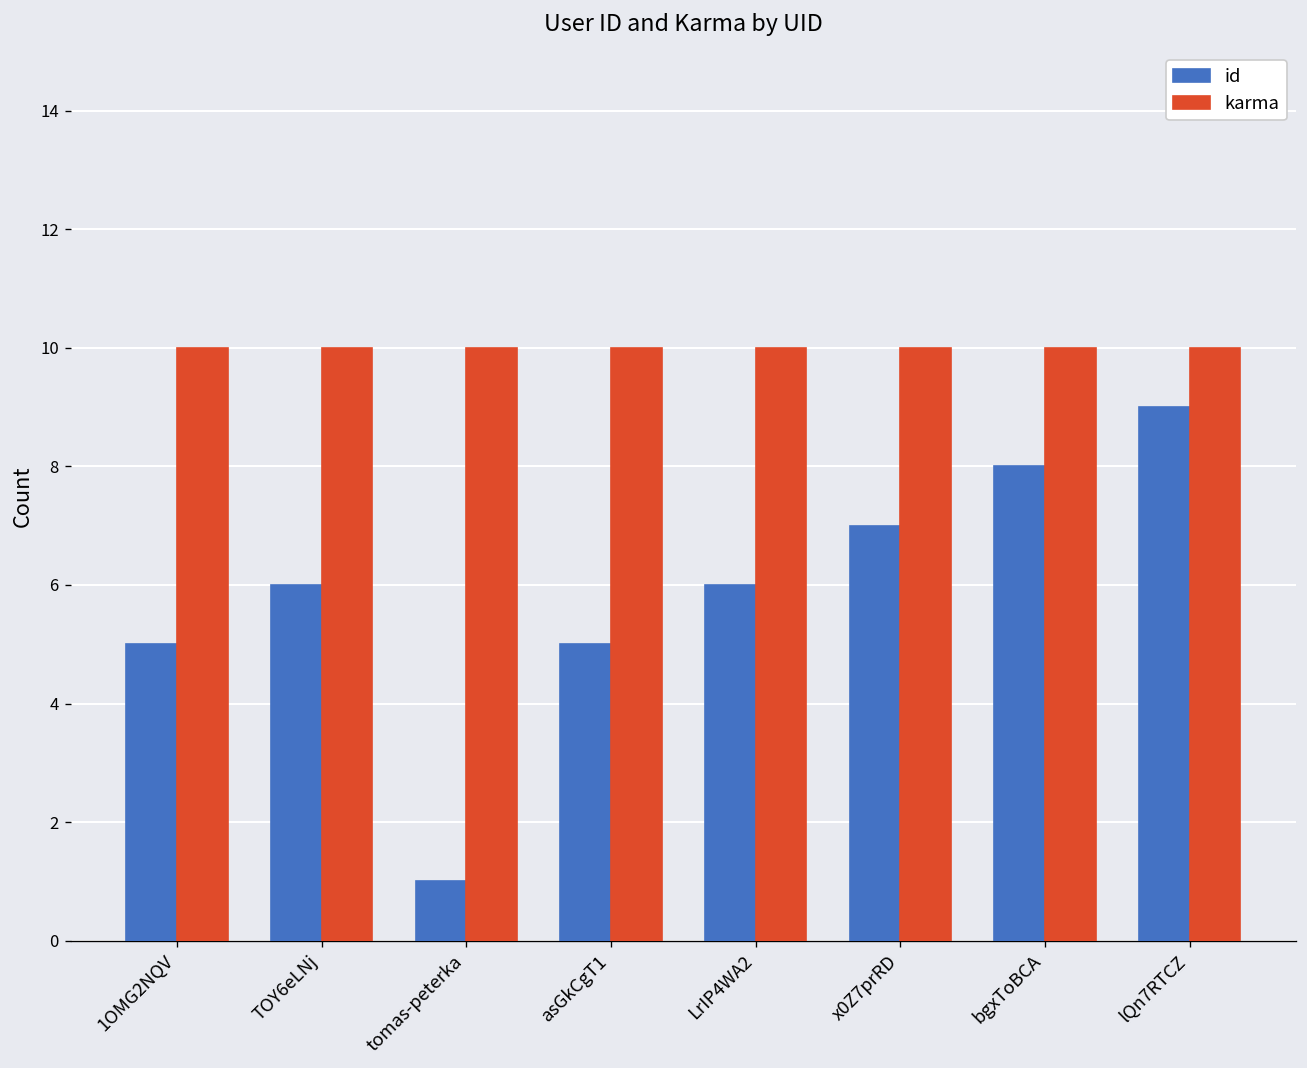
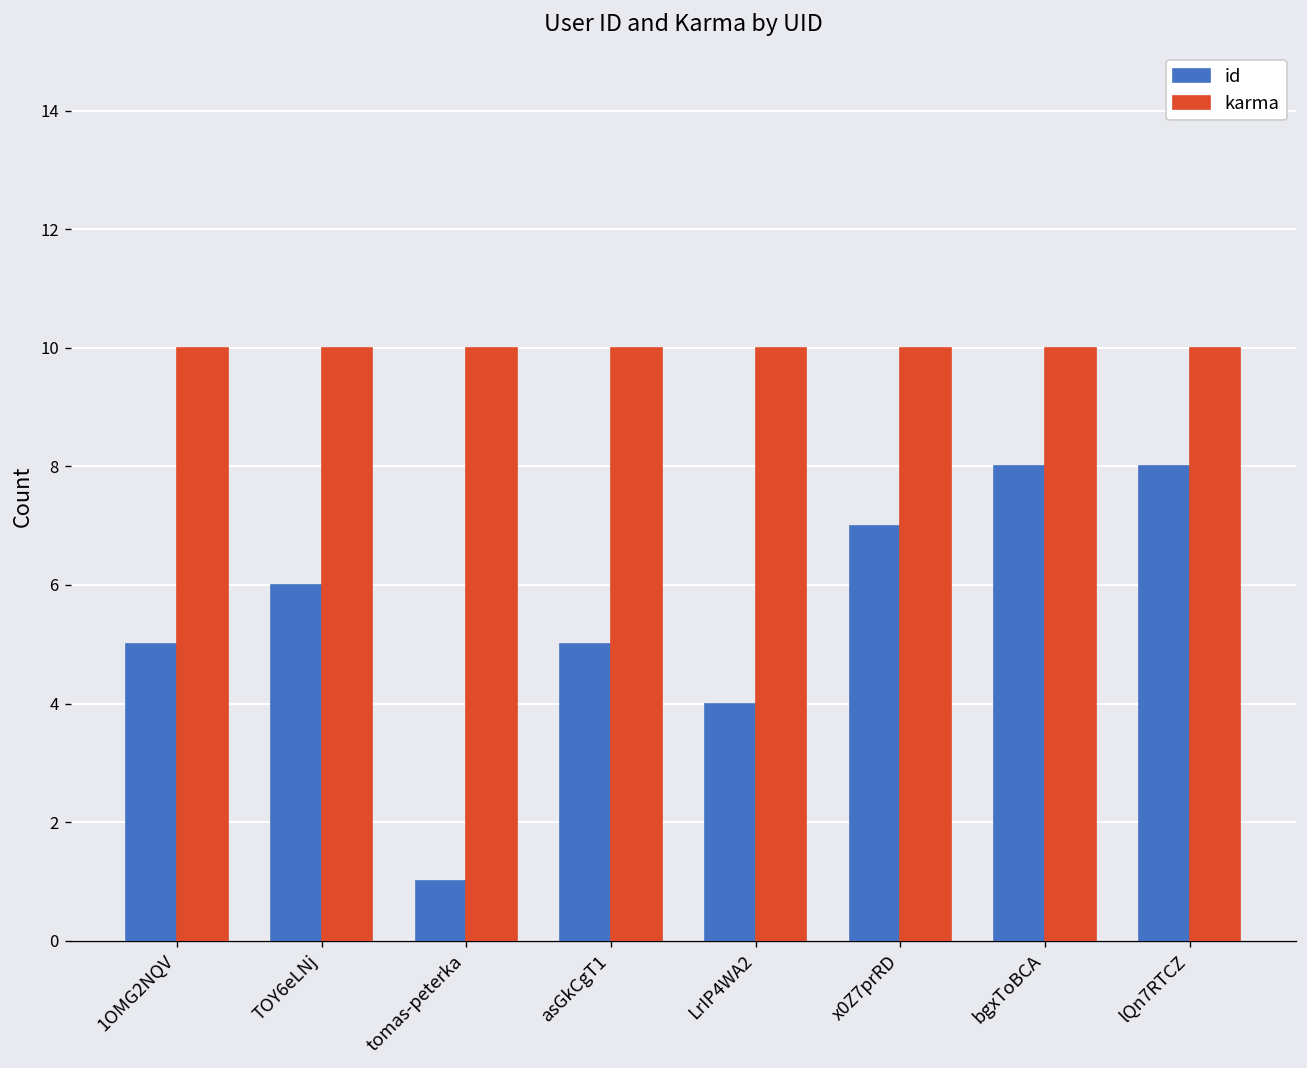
  {
    "id": {
      "1OMG2NQV": 5,
      "TOY6eLNj": 6,
      "tomas-peterka": 1,
      "asGkCgT1": 5,
-     "LrIP4WA2": 6,
+     "LrIP4WA2": 4,
      "x0Z7prRD": 7,
      "bgxToBCA": 8,
-     "lQn7RTCZ": 9
+     "lQn7RTCZ": 8
    },
    "karma": {
      "1OMG2NQV": 10,
      "TOY6eLNj": 10,
      "tomas-peterka": 10,
      "asGkCgT1": 10,
      "LrIP4WA2": 10,
      "x0Z7prRD": 10,
      "bgxToBCA": 10,
      "lQn7RTCZ": 10
    }
  }
